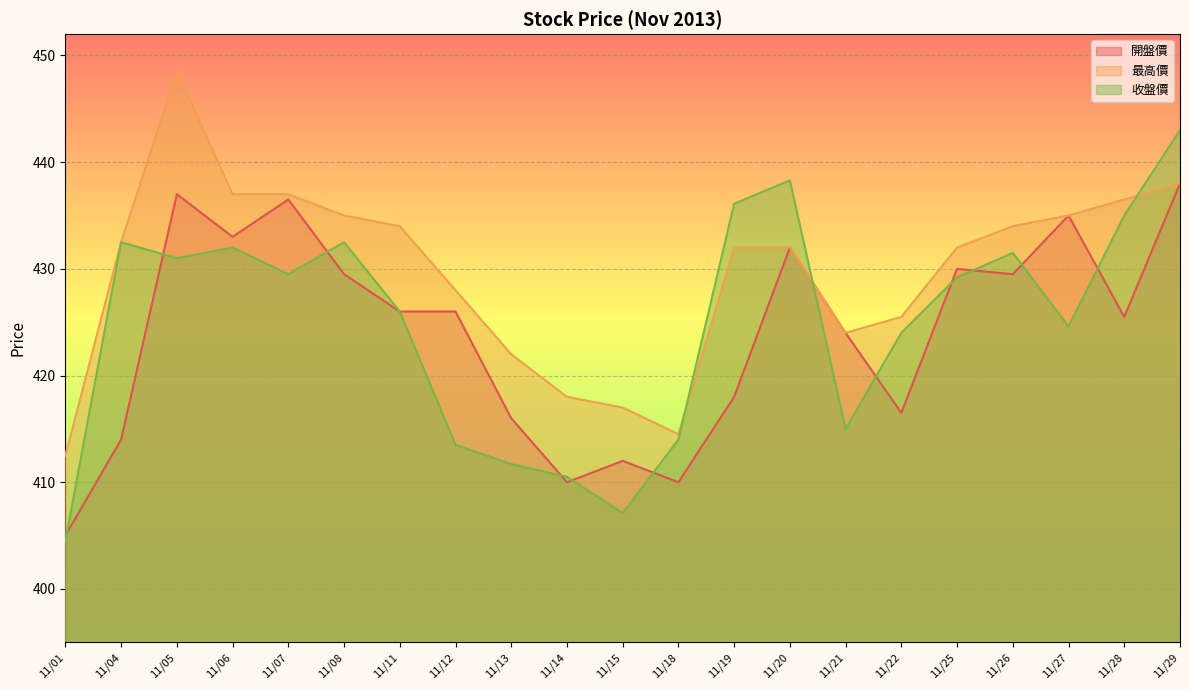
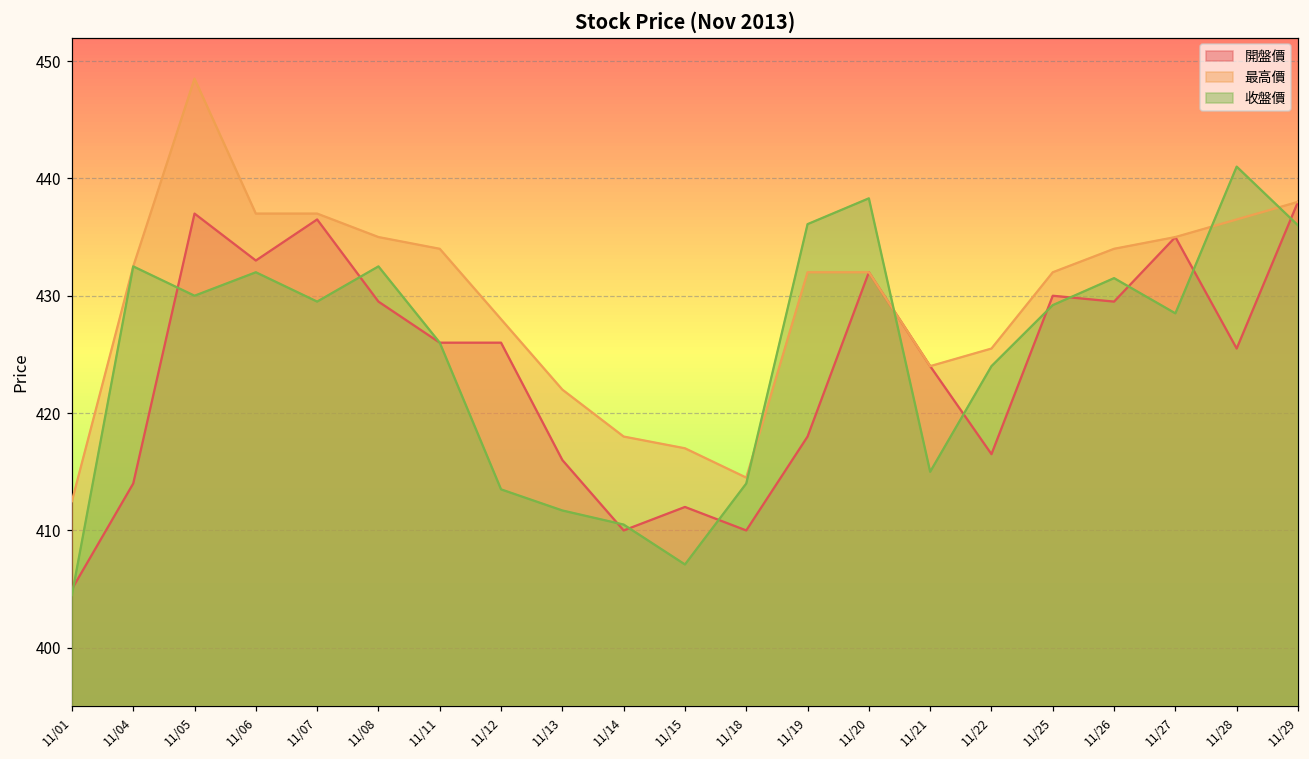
  {
    "收盤價": {
      "11/01": 404.5,
-     "11/05": 431,
+     "11/05": 430,
      "11/06": 432.0,
      "11/07": 429.5,
      "11/08": 432.5,
      "11/12": 413.5,
      "11/13": 411.7,
      "11/14": 410.5,
      "11/15": 407.1,
      "11/18": 414.0,
      "11/19": 436.1,
      "11/20": 438.3,
      "11/21": 415.0,
      "11/22": 424.0,
      "11/25": 429.2,
      "11/26": 431.5,
-     "11/27": 424.6,
-     "11/28": 435,
-     "11/29": 443
+     "11/27": 428.5,
+     "11/28": 441,
+     "11/29": 436
    }
  }
